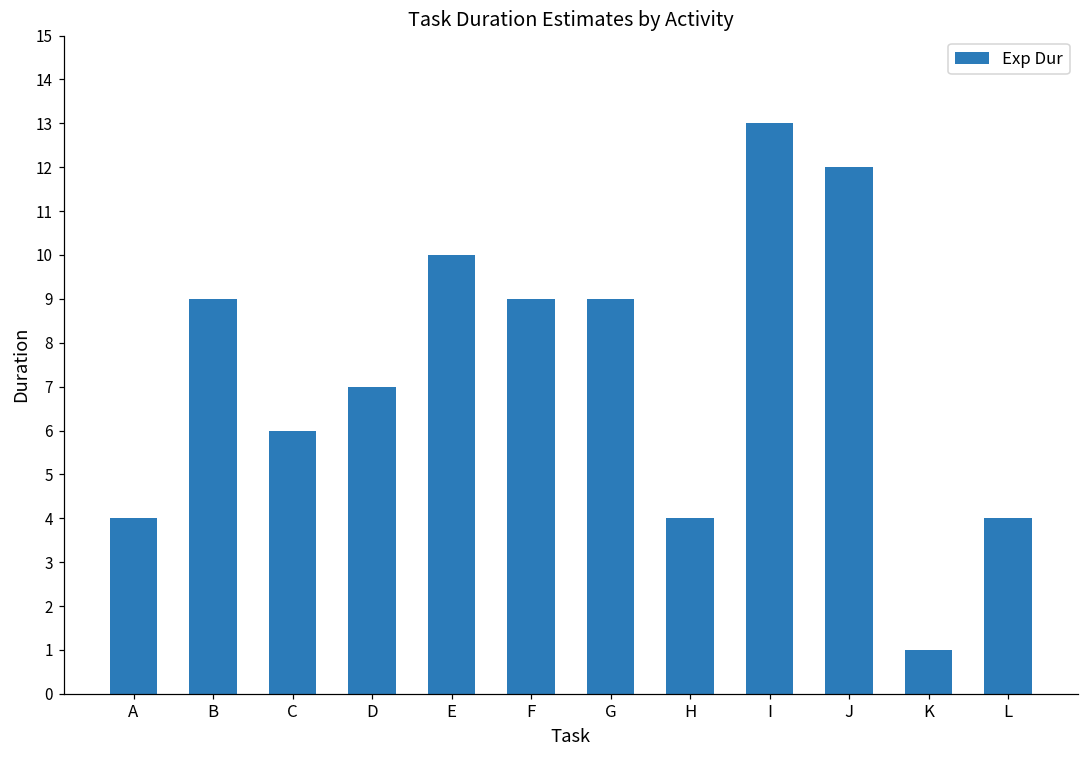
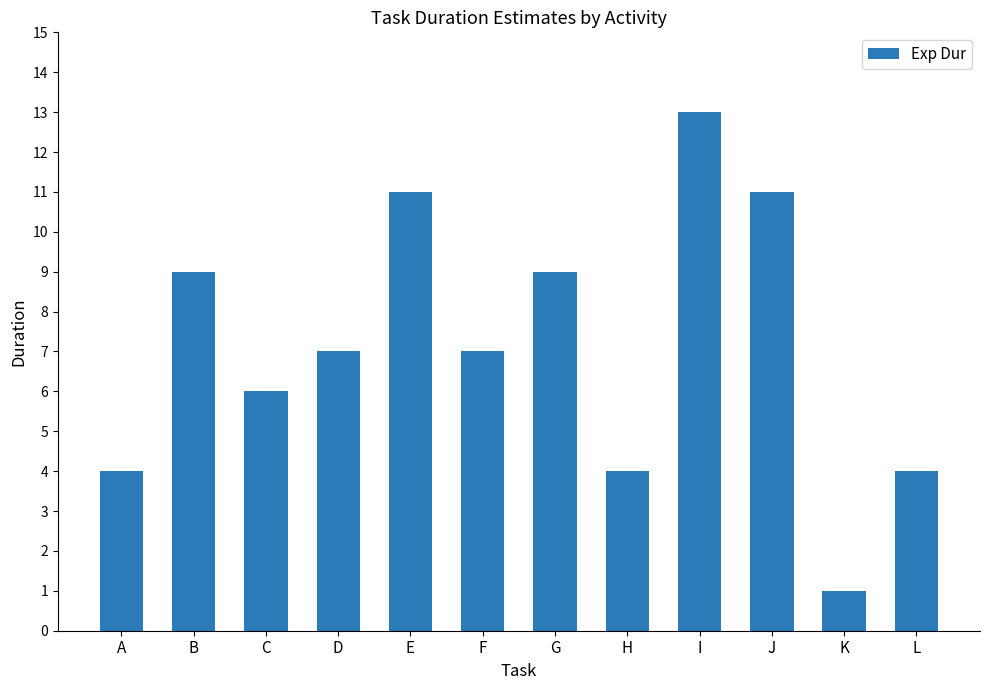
  {
    "A": 4,
    "B": 9,
    "C": 6,
    "D": 7,
-   "E": 10,
-   "F": 9,
+   "E": 11,
+   "F": 7,
    "G": 9,
    "H": 4,
    "I": 13,
-   "J": 12,
+   "J": 11,
    "K": 1,
    "L": 4
  }
